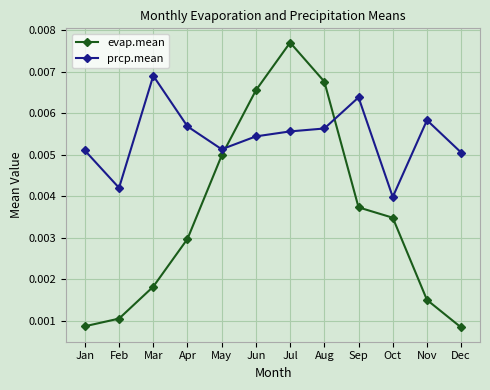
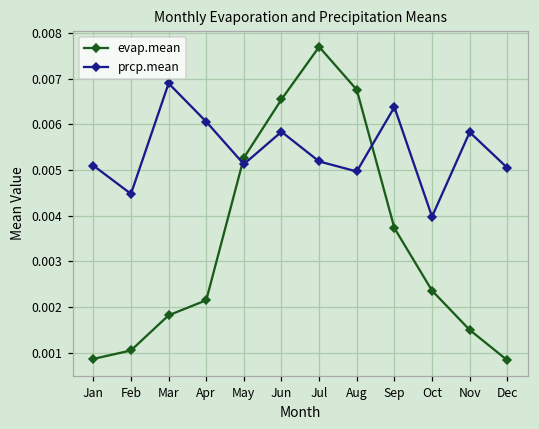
  {
    "evap.mean": {
      "Jan": 0.0009,
      "Feb": 0.0011,
      "Mar": 0.0018,
-     "Apr": 0.0030,
-     "May": 0.0050,
+     "Apr": 0.0022,
+     "May": 0.0053,
      "Jun": 0.0066,
      "Jul": 0.0077,
      "Aug": 0.0068,
      "Sep": 0.0037,
-     "Oct": 0.0035,
+     "Oct": 0.0024,
      "Nov": 0.0015,
      "Dec": 0.0008
    },
    "prcp.mean": {
      "Jan": 0.0051,
-     "Feb": 0.0042,
+     "Feb": 0.0045,
      "Mar": 0.0069,
-     "Apr": 0.0057,
+     "Apr": 0.0061,
      "May": 0.0051,
-     "Jun": 0.0054,
-     "Jul": 0.0056,
-     "Aug": 0.0056,
+     "Jun": 0.0058,
+     "Jul": 0.0052,
+     "Aug": 0.0050,
      "Sep": 0.0064,
      "Oct": 0.0040,
      "Nov": 0.0058,
      "Dec": 0.0051
    }
  }
